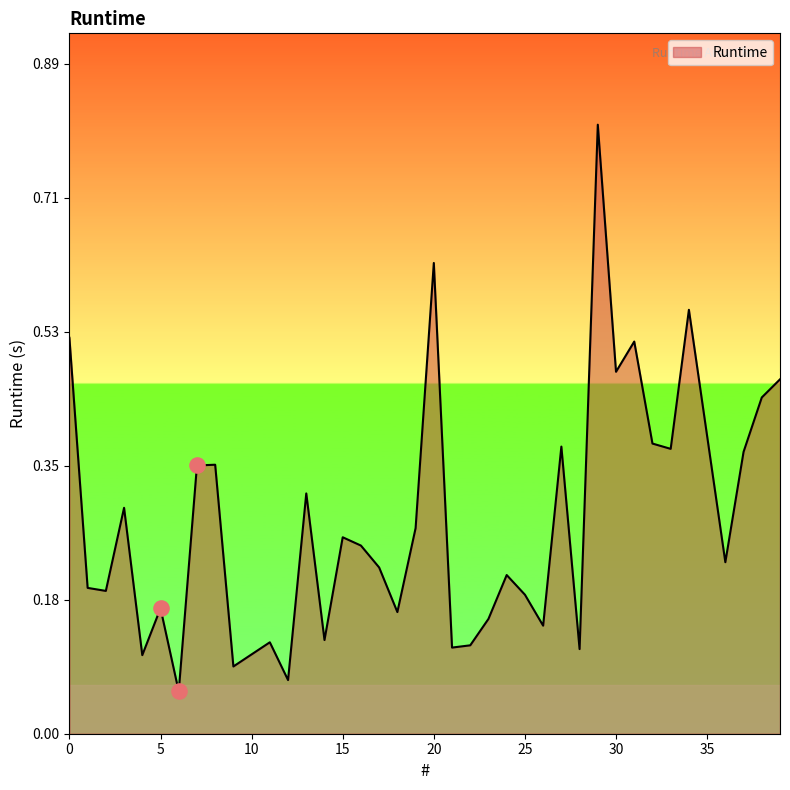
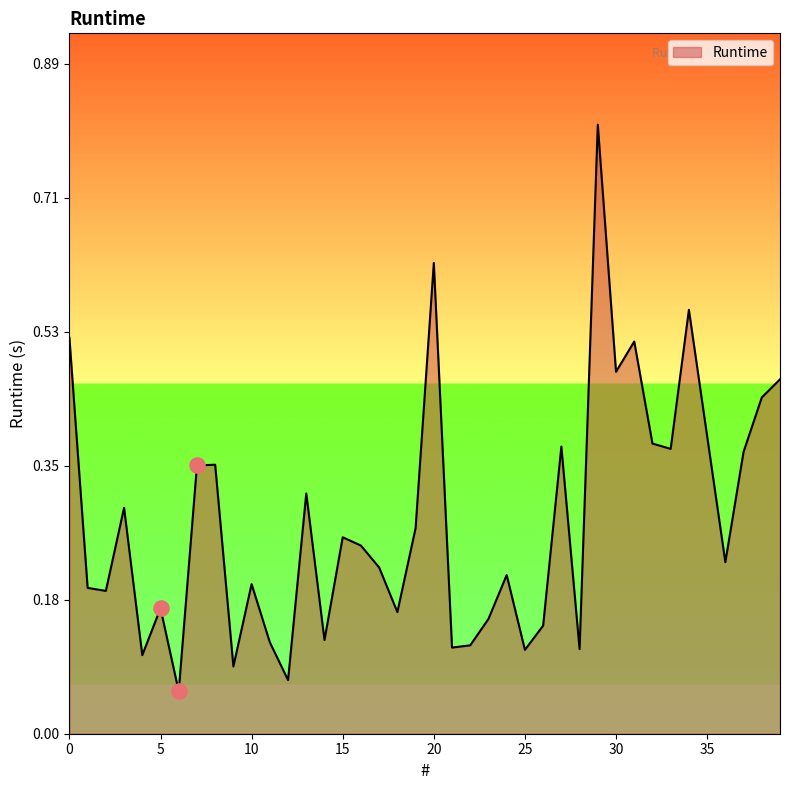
  {
    "Runtime": {
      "0": 0.52,
-     "10": 0.11,
+     "10": 0.20,
      "15": 0.26,
      "20": 0.62,
-     "25": 0.18,
+     "25": 0.11,
      "30": 0.48,
      "35": 0.39
    }
  }
